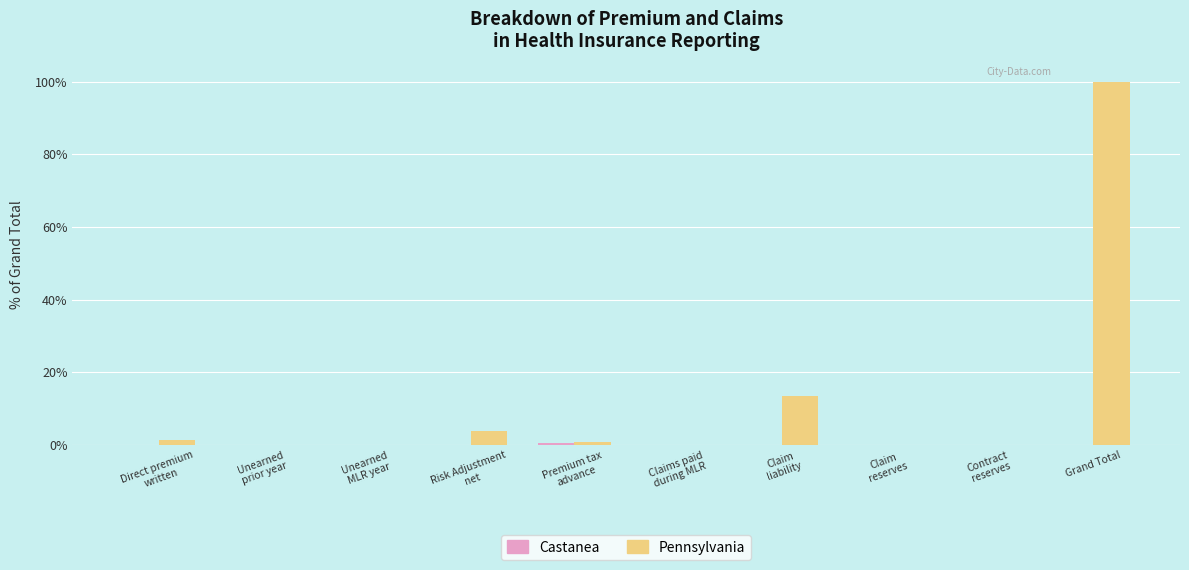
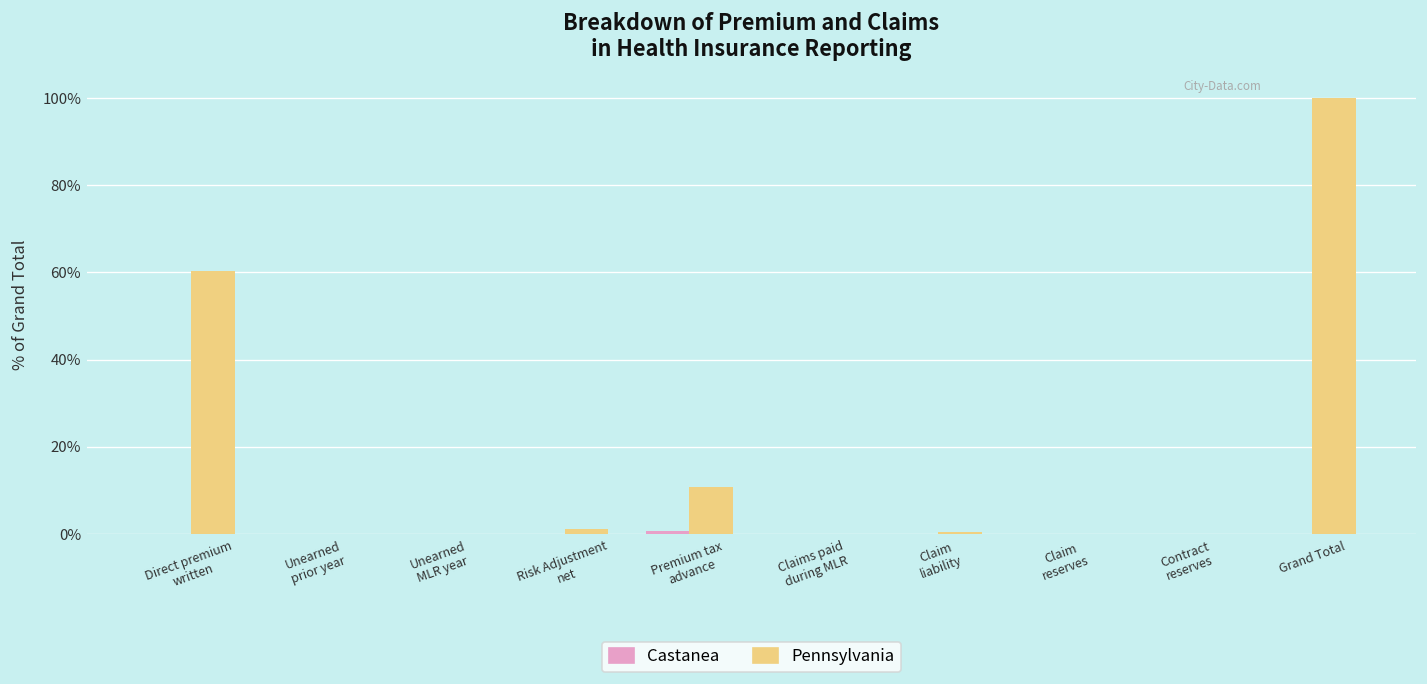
  {
    "Castanea": {
      "Direct premium written": "0%",
      "Unearned prior year": "0%",
      "Unearned MLR year": "0%",
      "Risk Adjustment net": "0%",
      "Claims paid during MLR": "0%",
      "Claim liability": "0%",
      "Claim reserves": "0%",
      "Contract reserves": "0%",
      "Grand Total": "0%"
    },
    "Pennsylvania": {
-     "Direct premium written": "1%",
+     "Direct premium written": "60%",
      "Unearned prior year": "0%",
      "Unearned MLR year": "0%",
-     "Risk Adjustment net": "4%",
-     "Premium tax advance": "1%",
+     "Risk Adjustment net": "1%",
+     "Premium tax advance": "11%",
      "Claims paid during MLR": "0%",
-     "Claim liability": "14%",
+     "Claim liability": "0%",
      "Contract reserves": "0%",
      "Grand Total": "100%"
    }
  }
